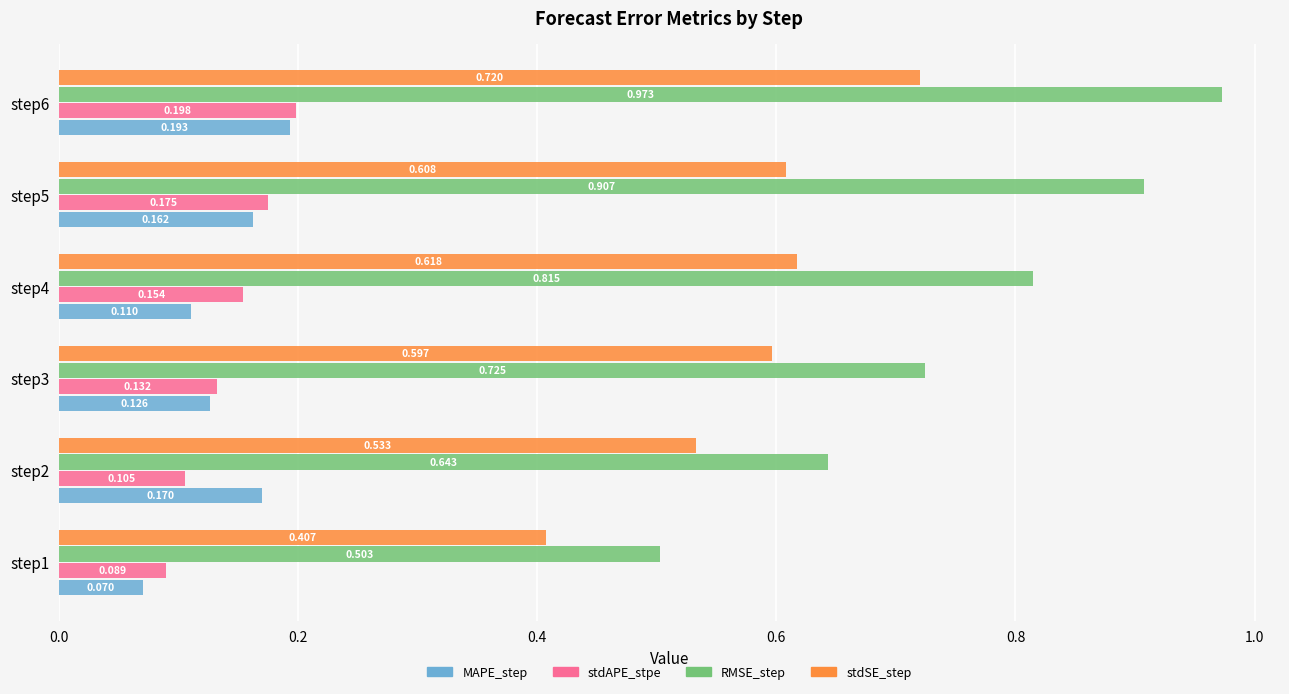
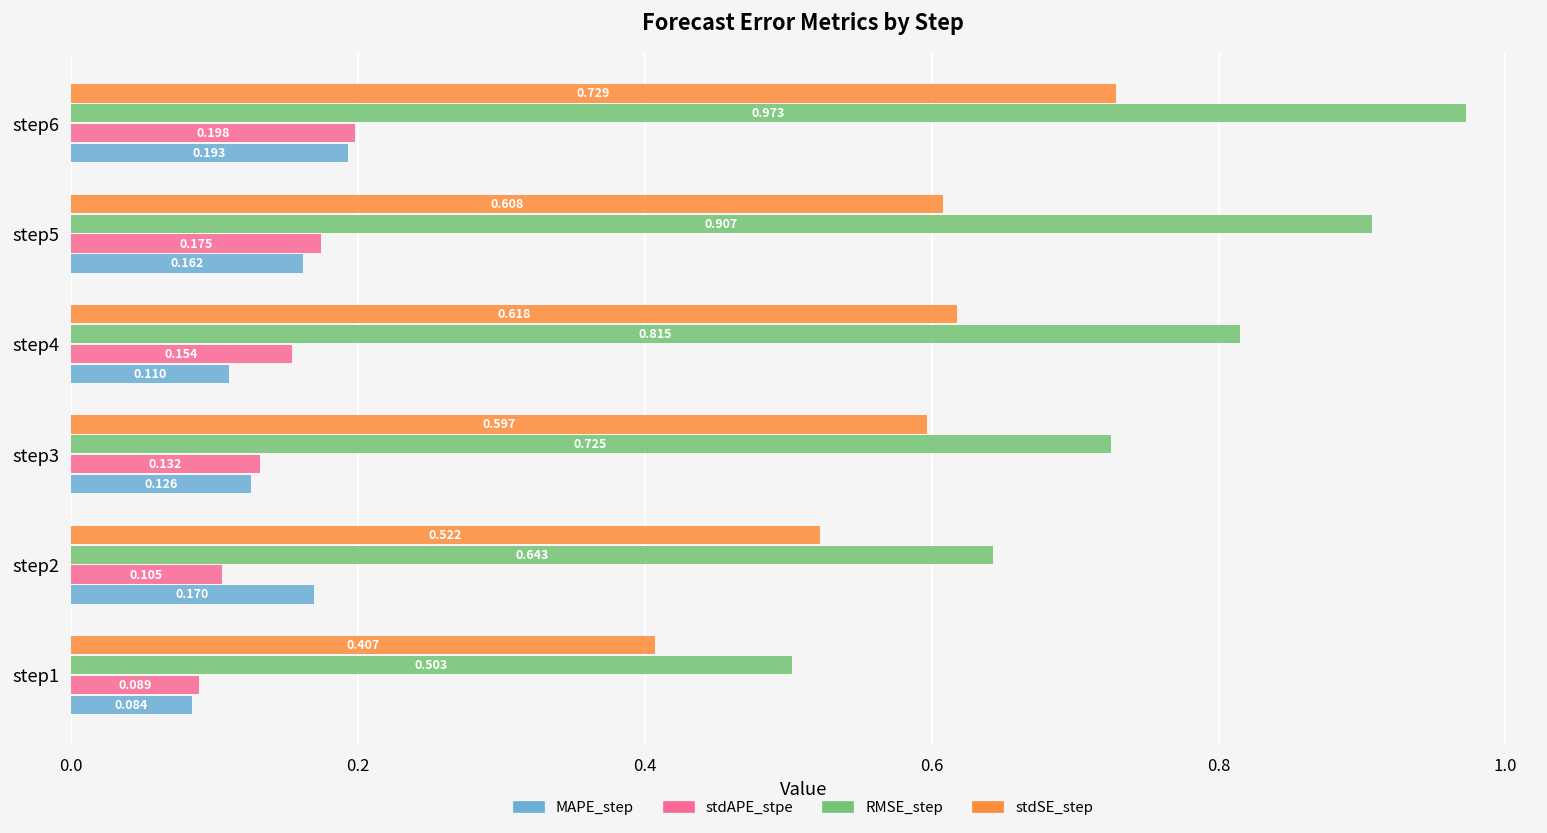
  {
    "MAPE_step": {
      "step6": 0.193,
      "step5": 0.162,
      "step4": 0.110,
      "step3": 0.126,
      "step2": 0.170,
-     "step1": 0.070
+     "step1": 0.084
    },
    "stdAPE_stpe": {
      "step6": 0.198,
      "step5": 0.175,
      "step4": 0.154,
      "step3": 0.132,
      "step2": 0.105,
      "step1": 0.089
    },
    "RMSE_step": {
      "step6": 0.973,
      "step5": 0.907,
      "step4": 0.815,
      "step3": 0.725,
      "step2": 0.643,
      "step1": 0.503
    },
    "stdSE_step": {
-     "step6": 0.720,
+     "step6": 0.729,
      "step5": 0.608,
      "step4": 0.618,
      "step3": 0.597,
-     "step2": 0.533,
+     "step2": 0.522,
      "step1": 0.407
    }
  }
